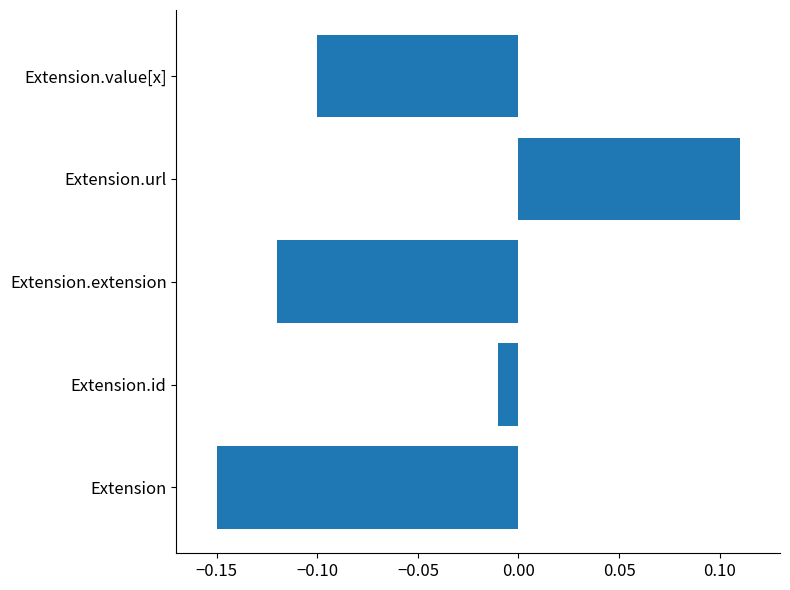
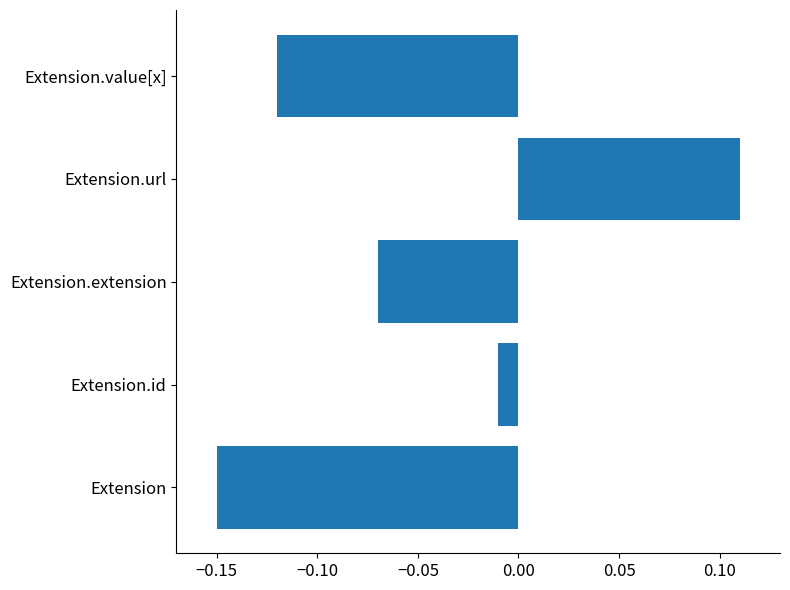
  {
-   "Extension.value[x]": -0.10,
+   "Extension.value[x]": -0.12,
    "Extension.url": 0.11,
-   "Extension.extension": -0.12,
+   "Extension.extension": -0.07,
    "Extension.id": -0.01,
    "Extension": -0.15
  }
